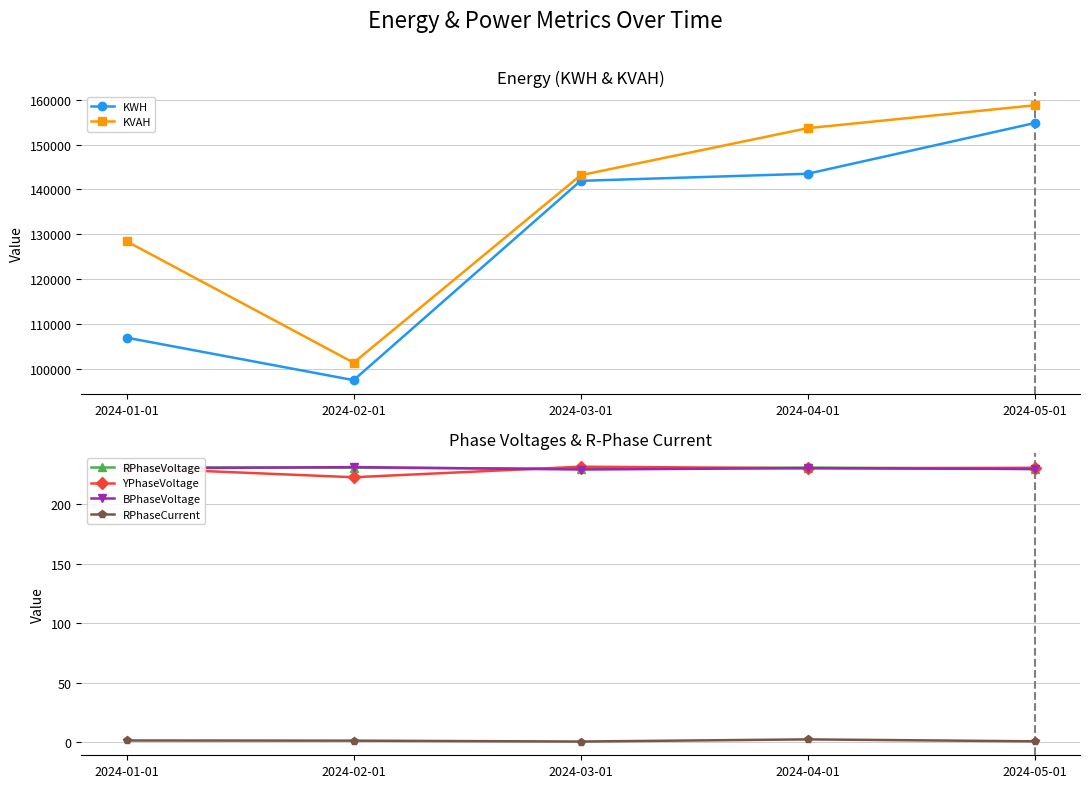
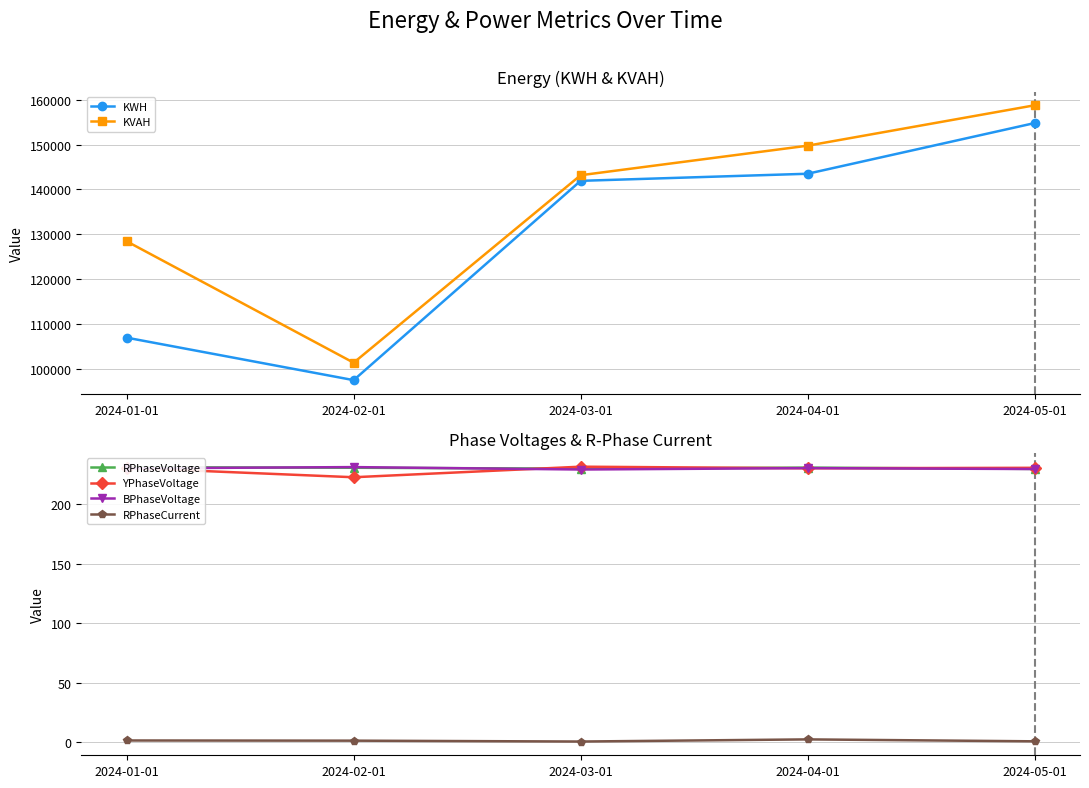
  {
    "Energy (KWH & KVAH)": {
      "KWH": {
        "2024-01-01": 107000,
        "2024-02-01": 97000,
        "2024-03-01": 142000,
        "2024-04-01": 143000,
        "2024-05-01": 155000
      },
      "KVAH": {
        "2024-01-01": 128000,
        "2024-02-01": 101000,
        "2024-03-01": 143000,
-       "2024-04-01": 154000,
+       "2024-04-01": 150000,
        "2024-05-01": 159000
      }
    },
    "Phase Voltages & R-Phase Current": {
      "YPhaseVoltage": {
        "2024-02-01": 223
      },
      "RPhaseCurrent": {
        "2024-01-01": 2,
        "2024-02-01": 1,
        "2024-03-01": 1,
        "2024-04-01": 3,
        "2024-05-01": 1
      }
    }
  }
